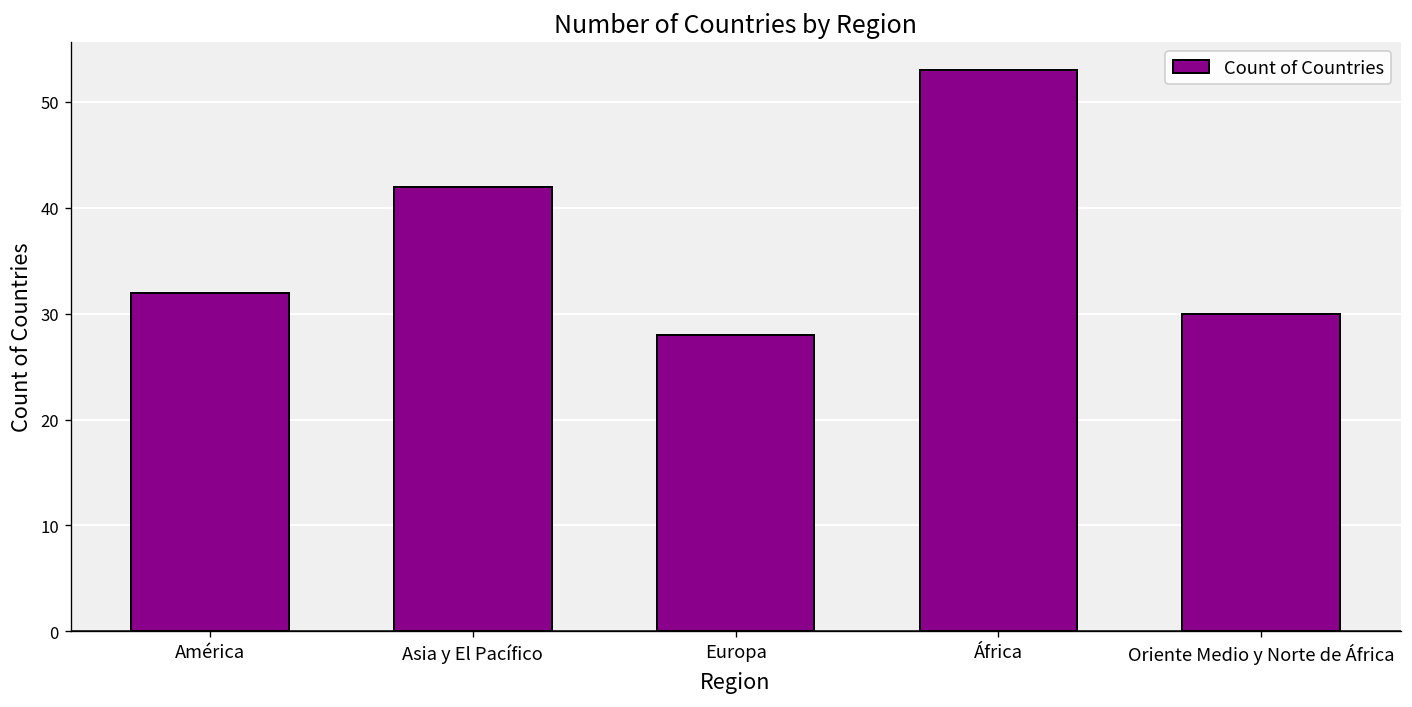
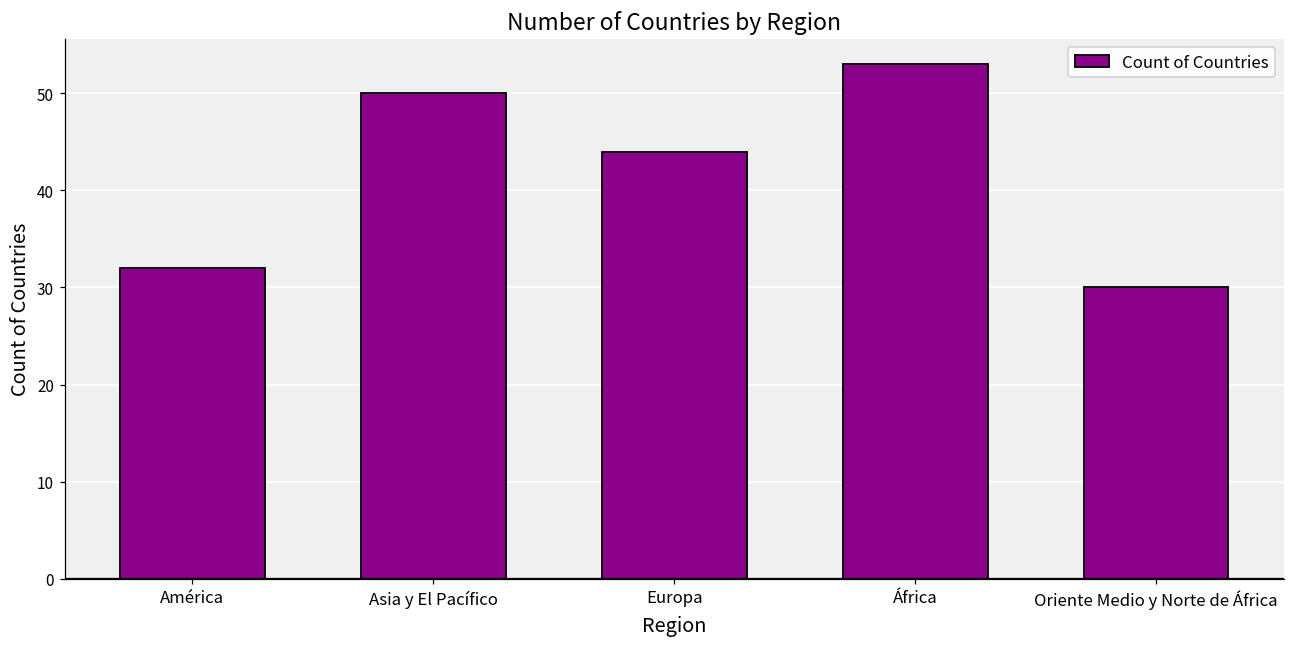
  {
    "América": 32,
-   "Asia y El Pacífico": 42,
-   "Europa": 28,
+   "Asia y El Pacífico": 50,
+   "Europa": 44,
    "África": 53,
    "Oriente Medio y Norte de África": 30
  }
